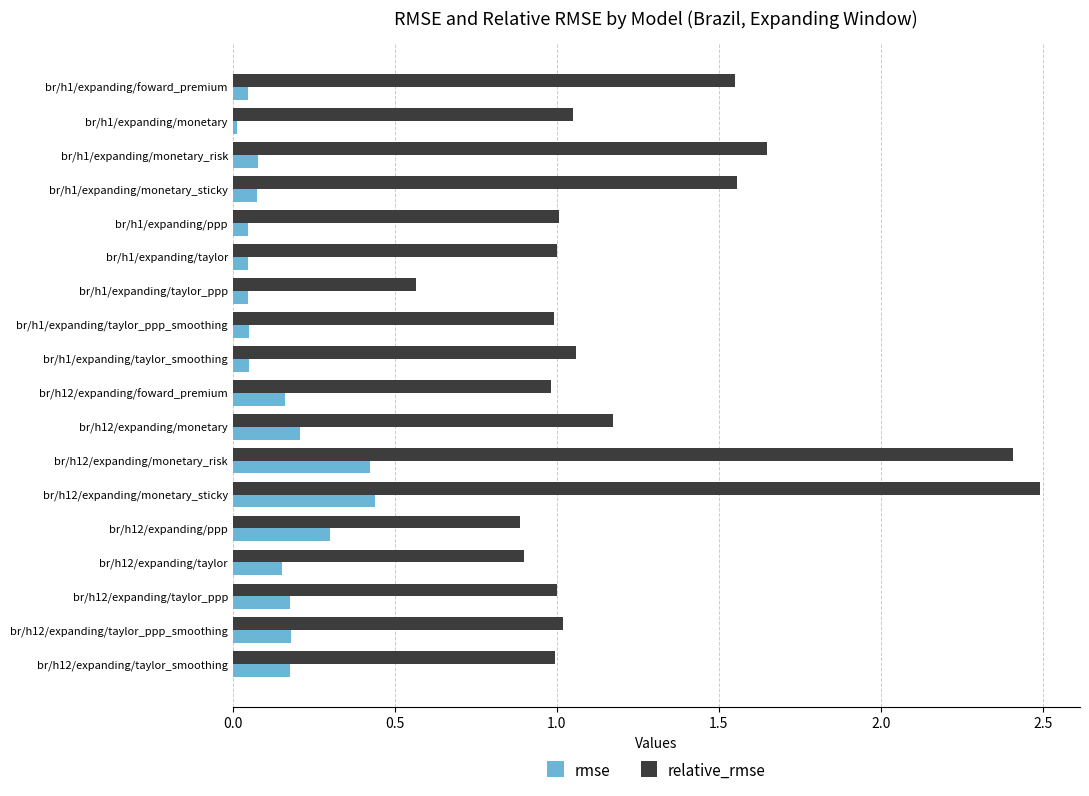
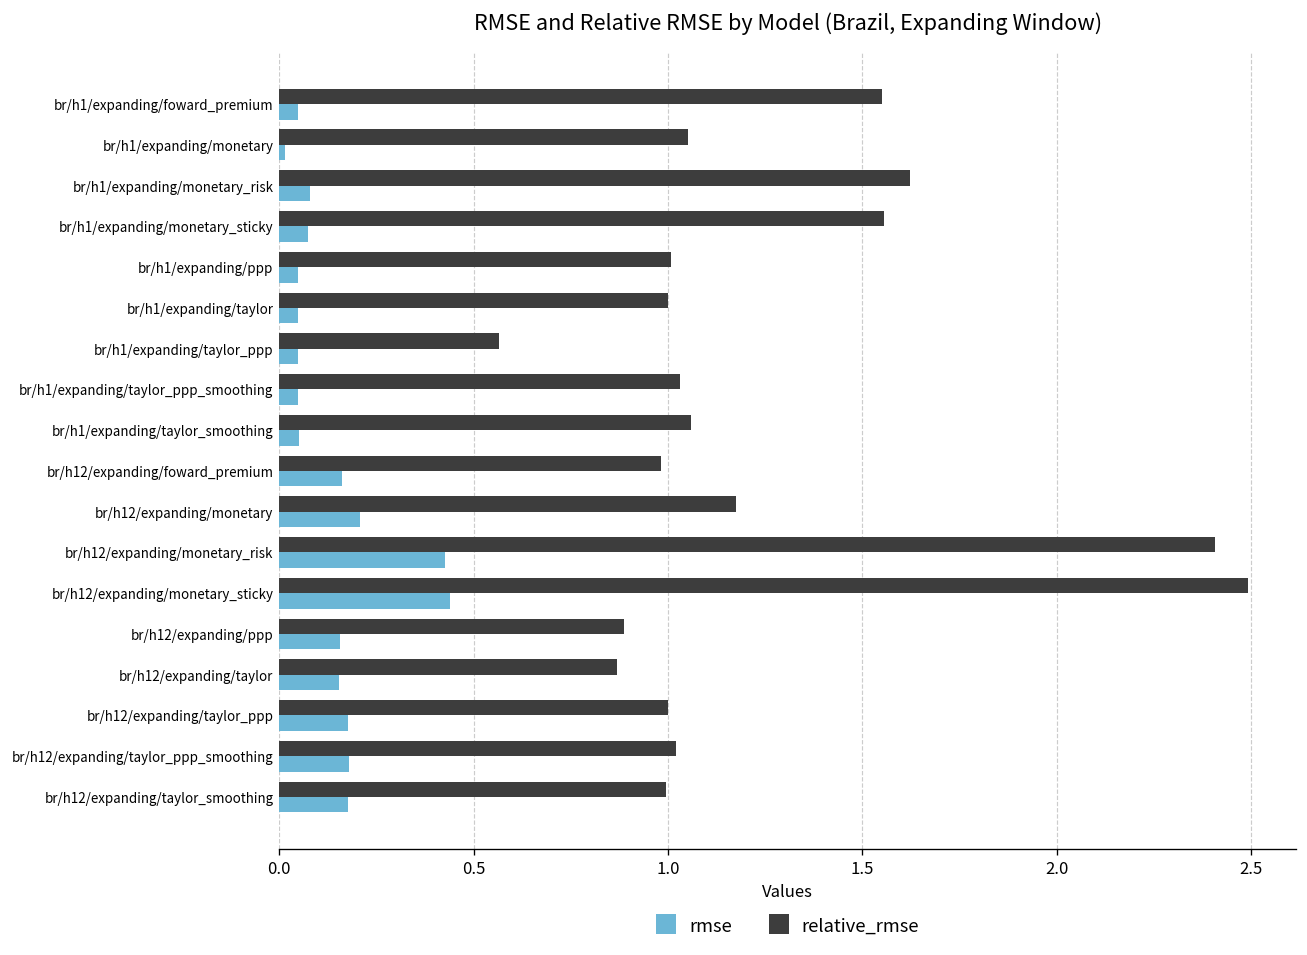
  {
    "rmse": {
      "br/h1/expanding/foward_premium": 0.05,
      "br/h1/expanding/monetary": 0.01,
      "br/h1/expanding/monetary_risk": 0.08,
      "br/h1/expanding/monetary_sticky": 0.07,
      "br/h1/expanding/ppp": 0.05,
      "br/h1/expanding/taylor": 0.05,
      "br/h1/expanding/taylor_ppp": 0.05,
      "br/h1/expanding/taylor_ppp_smoothing": 0.05,
      "br/h1/expanding/taylor_smoothing": 0.05,
      "br/h12/expanding/foward_premium": 0.16,
      "br/h12/expanding/monetary": 0.21,
      "br/h12/expanding/monetary_risk": 0.43,
      "br/h12/expanding/monetary_sticky": 0.44,
-     "br/h12/expanding/ppp": 0.30,
+     "br/h12/expanding/ppp": 0.16,
      "br/h12/expanding/taylor": 0.15,
      "br/h12/expanding/taylor_ppp": 0.18,
      "br/h12/expanding/taylor_ppp_smoothing": 0.18,
      "br/h12/expanding/taylor_smoothing": 0.18
    },
    "relative_rmse": {
      "br/h1/expanding/foward_premium": 1.55,
      "br/h1/expanding/monetary": 1.05,
-     "br/h1/expanding/monetary_risk": 1.65,
+     "br/h1/expanding/monetary_risk": 1.62,
      "br/h1/expanding/monetary_sticky": 1.56,
      "br/h1/expanding/ppp": 1.01,
      "br/h1/expanding/taylor": 1.00,
      "br/h1/expanding/taylor_ppp": 0.56,
-     "br/h1/expanding/taylor_ppp_smoothing": 0.99,
+     "br/h1/expanding/taylor_ppp_smoothing": 1.03,
      "br/h1/expanding/taylor_smoothing": 1.06,
      "br/h12/expanding/foward_premium": 0.98,
      "br/h12/expanding/monetary": 1.17,
      "br/h12/expanding/monetary_risk": 2.41,
      "br/h12/expanding/monetary_sticky": 2.49,
      "br/h12/expanding/ppp": 0.89,
-     "br/h12/expanding/taylor": 0.90,
+     "br/h12/expanding/taylor": 0.87,
      "br/h12/expanding/taylor_ppp": 1.00,
      "br/h12/expanding/taylor_ppp_smoothing": 1.02,
      "br/h12/expanding/taylor_smoothing": 1.00
    }
  }
